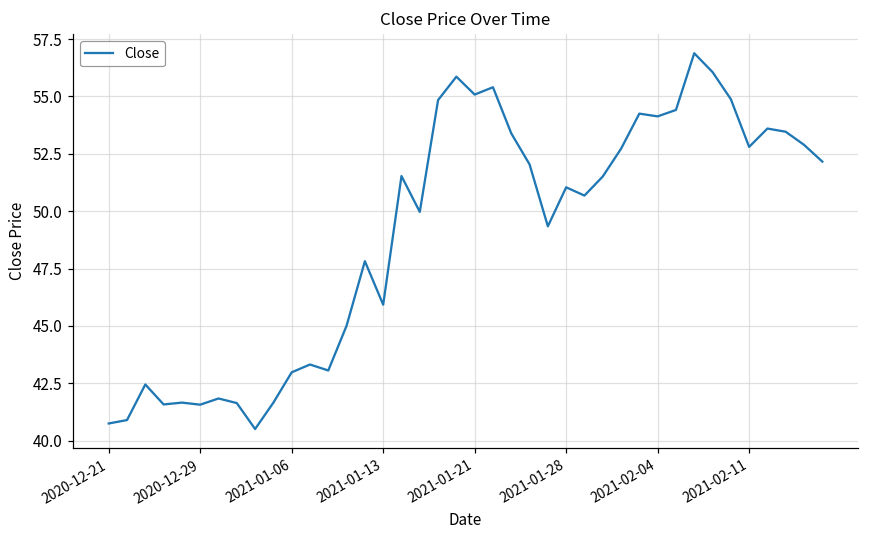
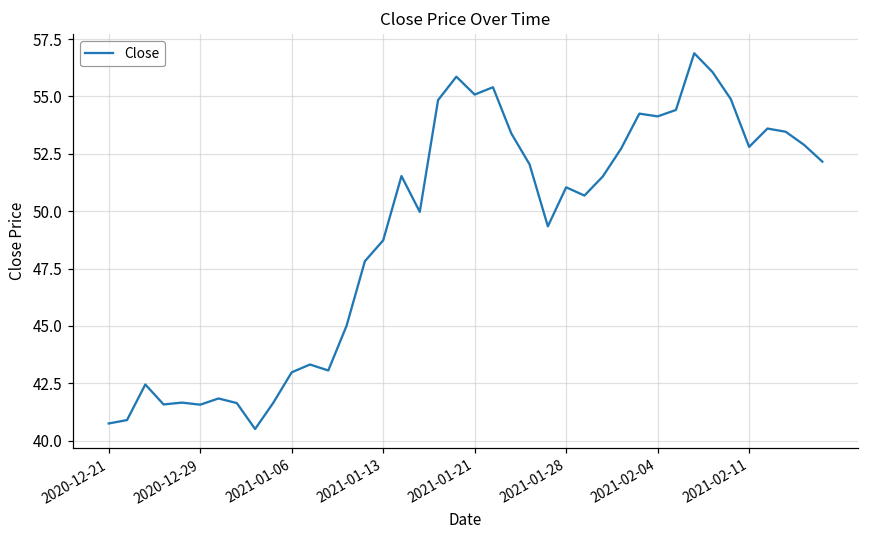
  {
    "2020-12-21": 40.8,
    "2020-12-29": 41.6,
    "2021-01-06": 43.0,
-   "2021-01-13": 45.9,
+   "2021-01-13": 48.7,
    "2021-01-21": 55.1,
    "2021-01-28": 51.0,
    "2021-02-04": 54.1,
    "2021-02-11": 52.8
  }
